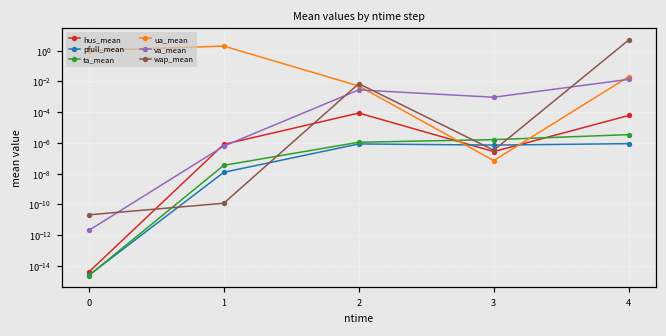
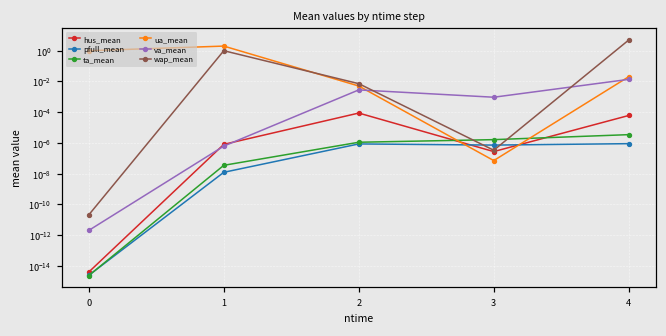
  {
    "hus_mean": {
      "0": 0.000000000000,
      "2": 0.0001,
      "4": 0.00006
    },
    "pfull_mean": {
      "1": 0.00000001,
      "3": 0.000001,
      "4": 0.000001
    },
    "ta_mean": {
      "1": 0.00000003,
      "3": 0.000002,
      "4": 0.000003
    },
    "ua_mean": {
      "1": 2,
      "3": 0.0000001
    },
    "va_mean": {
      "0": 0.000000000002,
      "2": 0.003,
      "3": 0.001
    },
    "wap_mean": {
      "0": 0.00000000002,
-     "1": 0,
+     "1": 1,
      "4": 5
    }
  }
